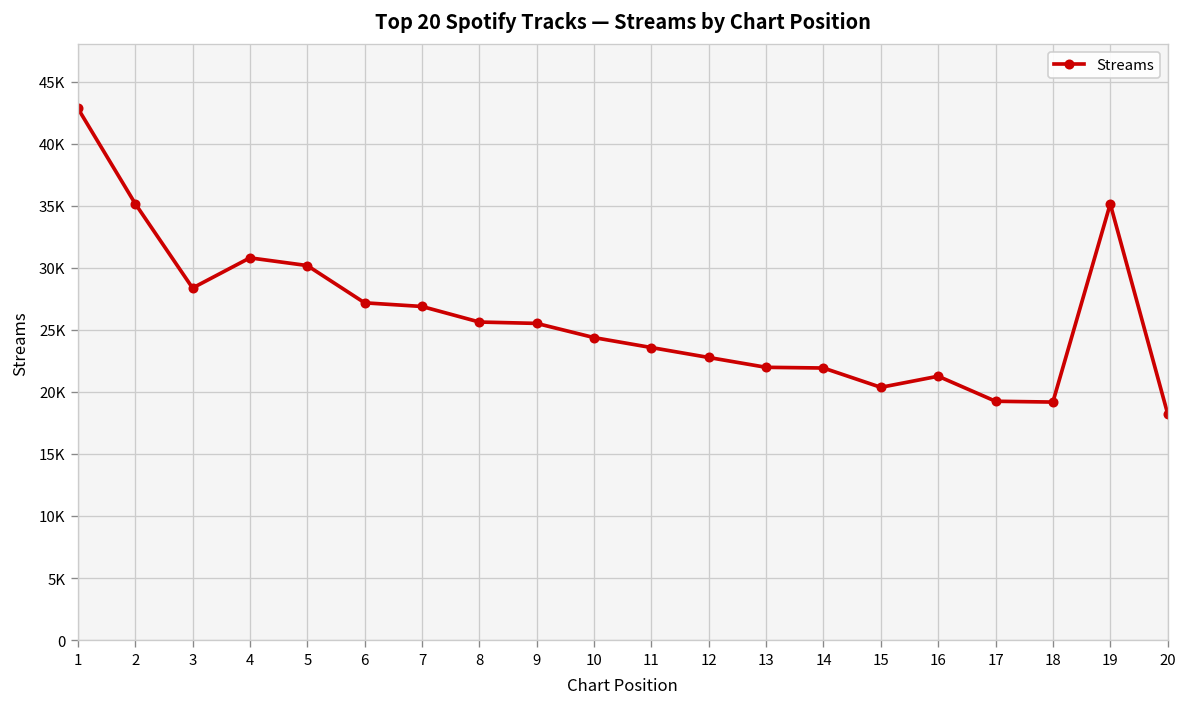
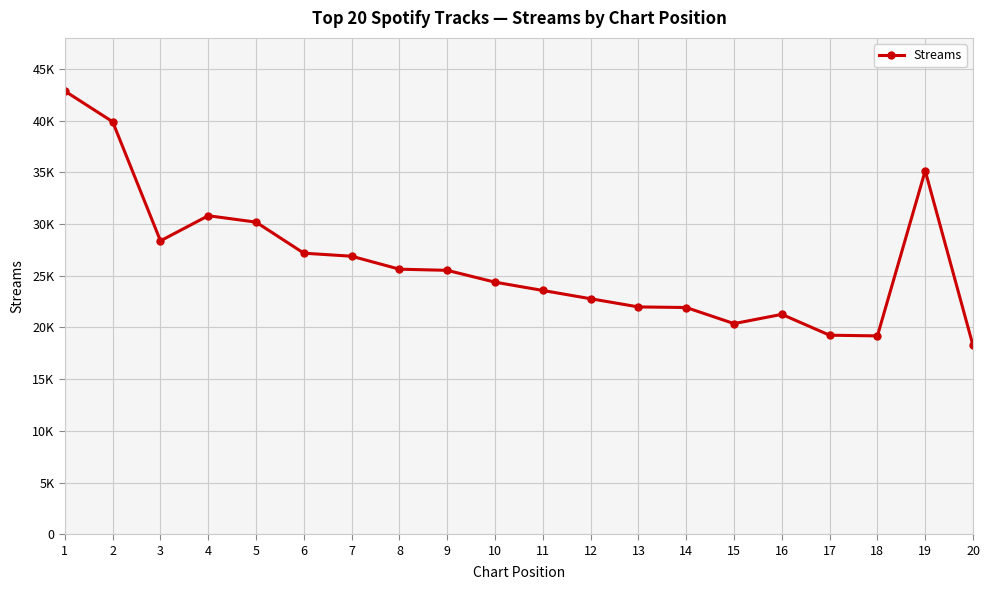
  {
    "1": 42800,
-   "2": 35200,
+   "2": 39900,
    "3": 28400,
    "4": 30800,
    "5": 30200,
    "6": 27200,
    "7": 26900,
    "8": 25600,
    "9": 25500,
    "10": 24400,
    "11": 23600,
    "12": 22800,
    "13": 22000,
    "14": 21900,
    "15": 20400,
    "16": 21300,
    "17": 19200,
    "18": 19200,
    "19": 35100,
    "20": 18300
  }
